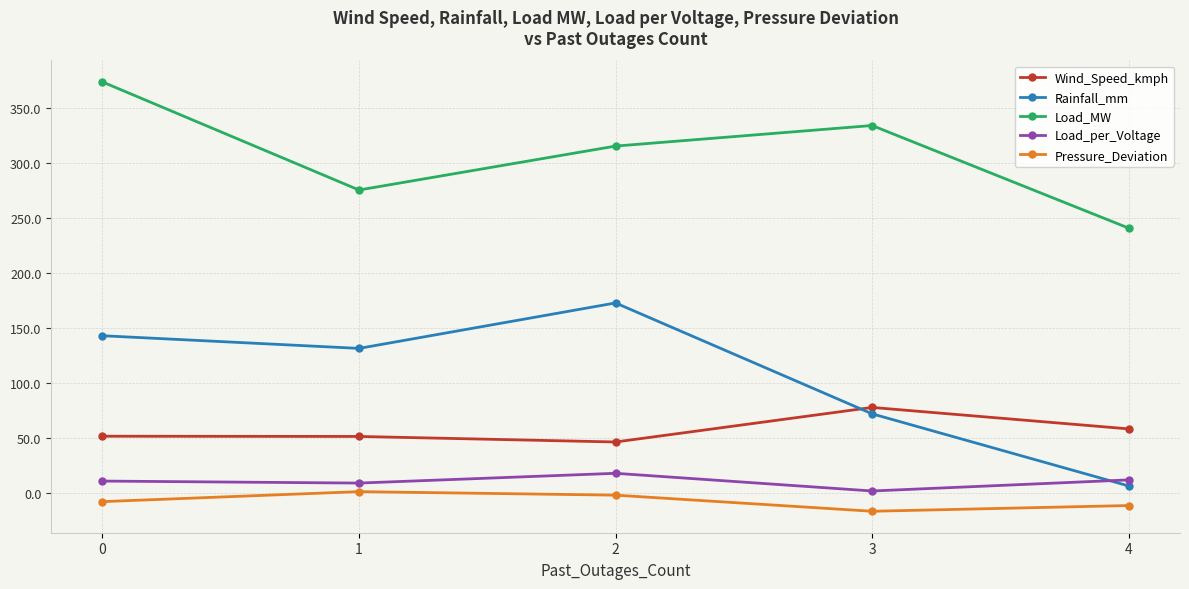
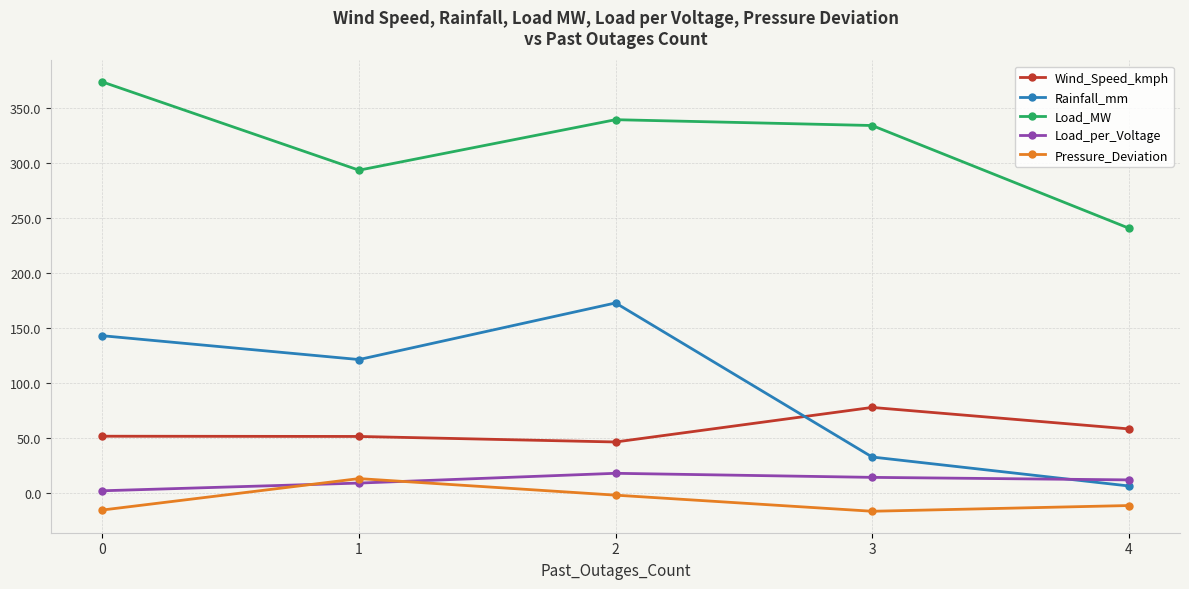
  {
    "Wind_Speed_kmph": {
      "0": 51,
      "1": 51,
      "2": 46,
      "3": 78,
      "4": 58
    },
    "Rainfall_mm": {
      "0": 143,
-     "1": 131,
+     "1": 121,
      "2": 173,
-     "3": 72,
+     "3": 32,
      "4": 6
    },
    "Load_MW": {
      "0": 374,
-     "1": 276,
-     "2": 316,
+     "1": 294,
+     "2": 340,
      "3": 334,
      "4": 241
    },
    "Load_per_Voltage": {
-     "0": 10,
+     "0": 2,
      "1": 9,
      "2": 18,
-     "3": 1,
+     "3": 14,
      "4": 12
    },
    "Pressure_Deviation": {
-     "0": -8,
-     "1": 1,
+     "0": -16,
+     "1": 13,
      "2": -2,
      "3": -17,
      "4": -12
    }
  }
